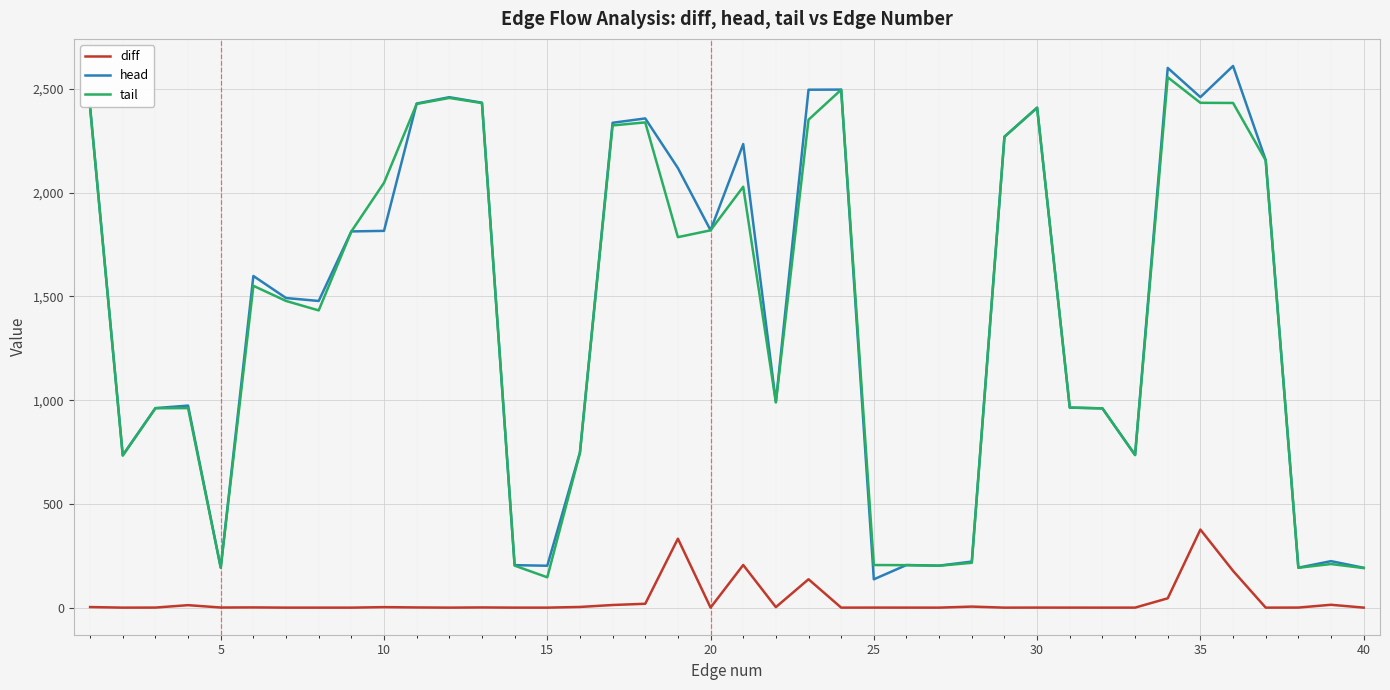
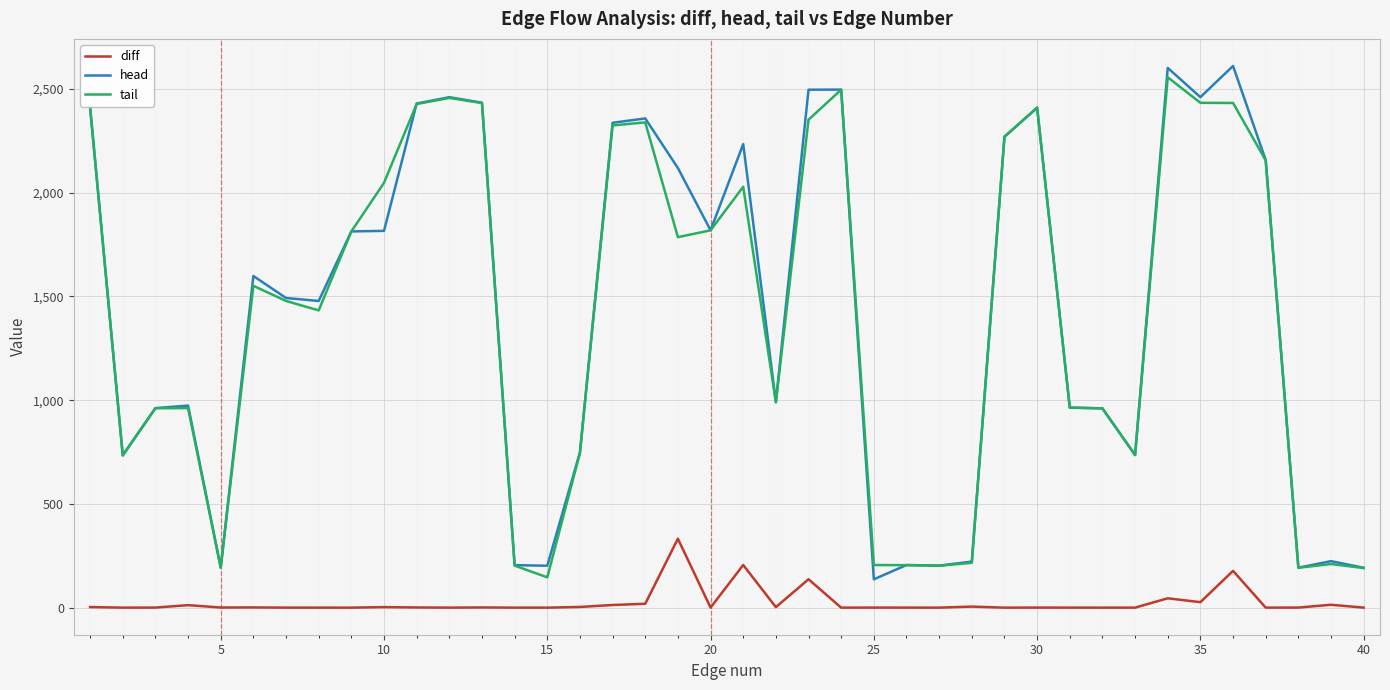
  {
    "diff": {
      "5": "0",
      "10": "0",
      "15": "0",
      "20": "0",
      "25": "0",
      "30": "0",
-     "35": "380",
+     "35": "30",
      "40": "0"
    },
    "head": {
      "10": "1,820",
      "15": "200",
      "25": "140",
      "35": "2,460"
    },
    "tail": {
      "10": "2,050",
      "15": "150",
      "25": "210",
      "35": "2,430"
    }
  }
